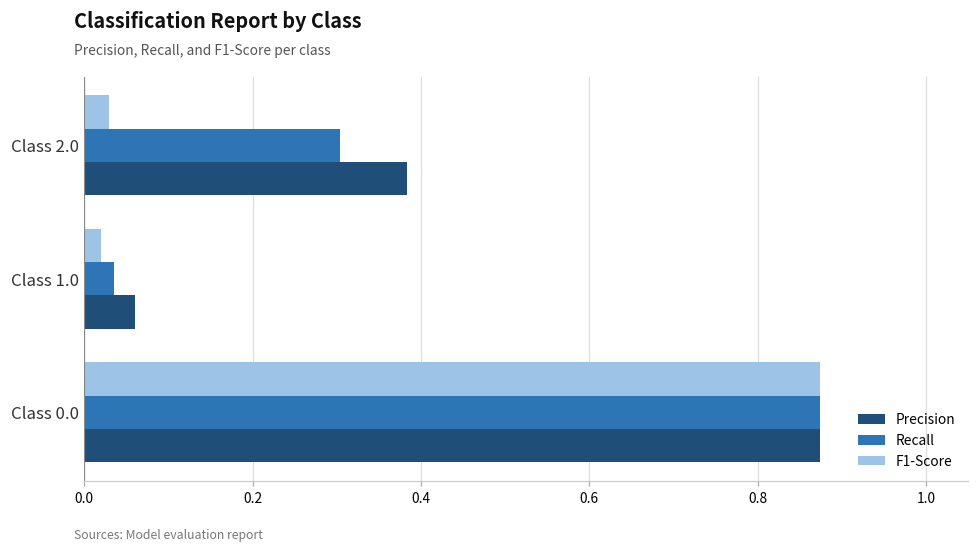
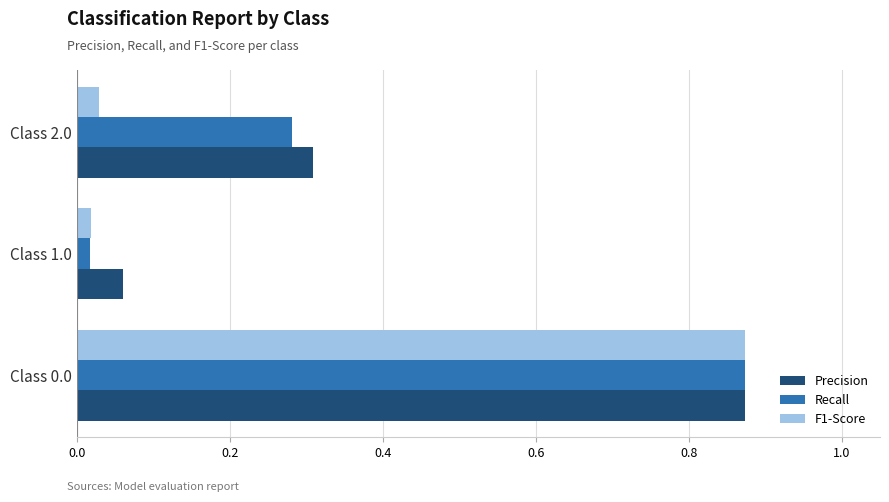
  {
    "Precision": {
-     "Class 2.0": 0.38,
+     "Class 2.0": 0.31,
      "Class 1.0": 0.06,
      "Class 0.0": 0.87
    },
    "Recall": {
-     "Class 2.0": 0.30,
-     "Class 1.0": 0.03,
+     "Class 2.0": 0.28,
+     "Class 1.0": 0.02,
      "Class 0.0": 0.87
    },
    "F1-Score": {
      "Class 2.0": 0.03,
      "Class 1.0": 0.02,
      "Class 0.0": 0.87
    }
  }
